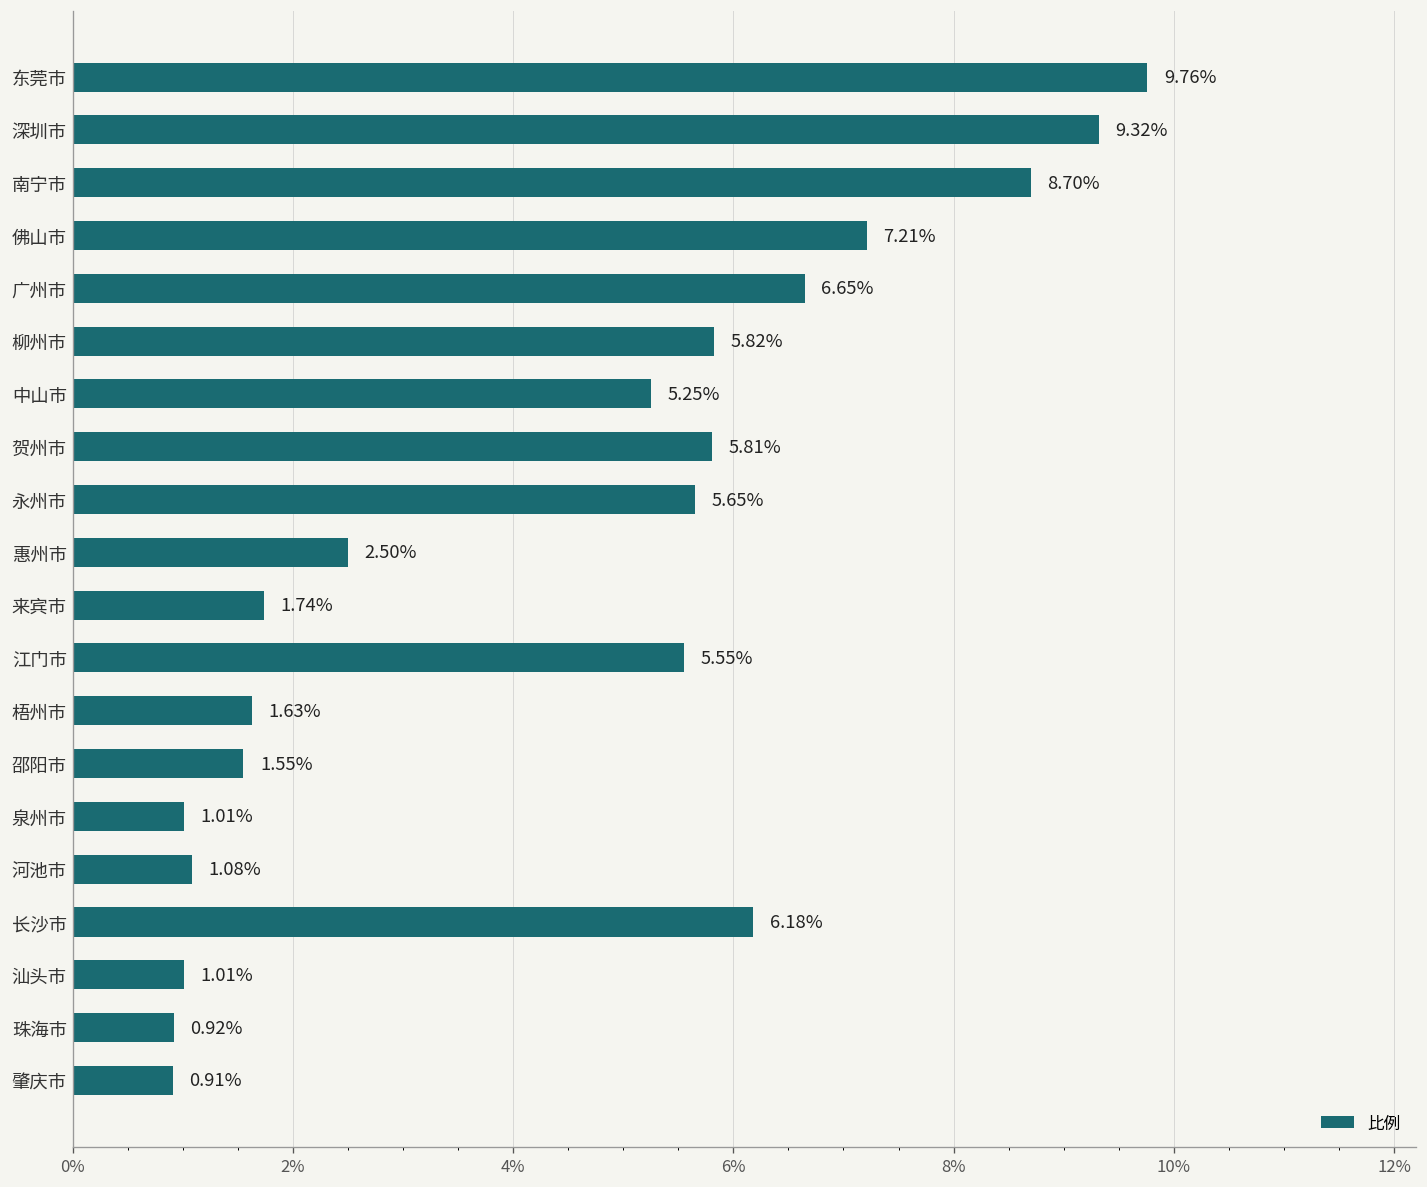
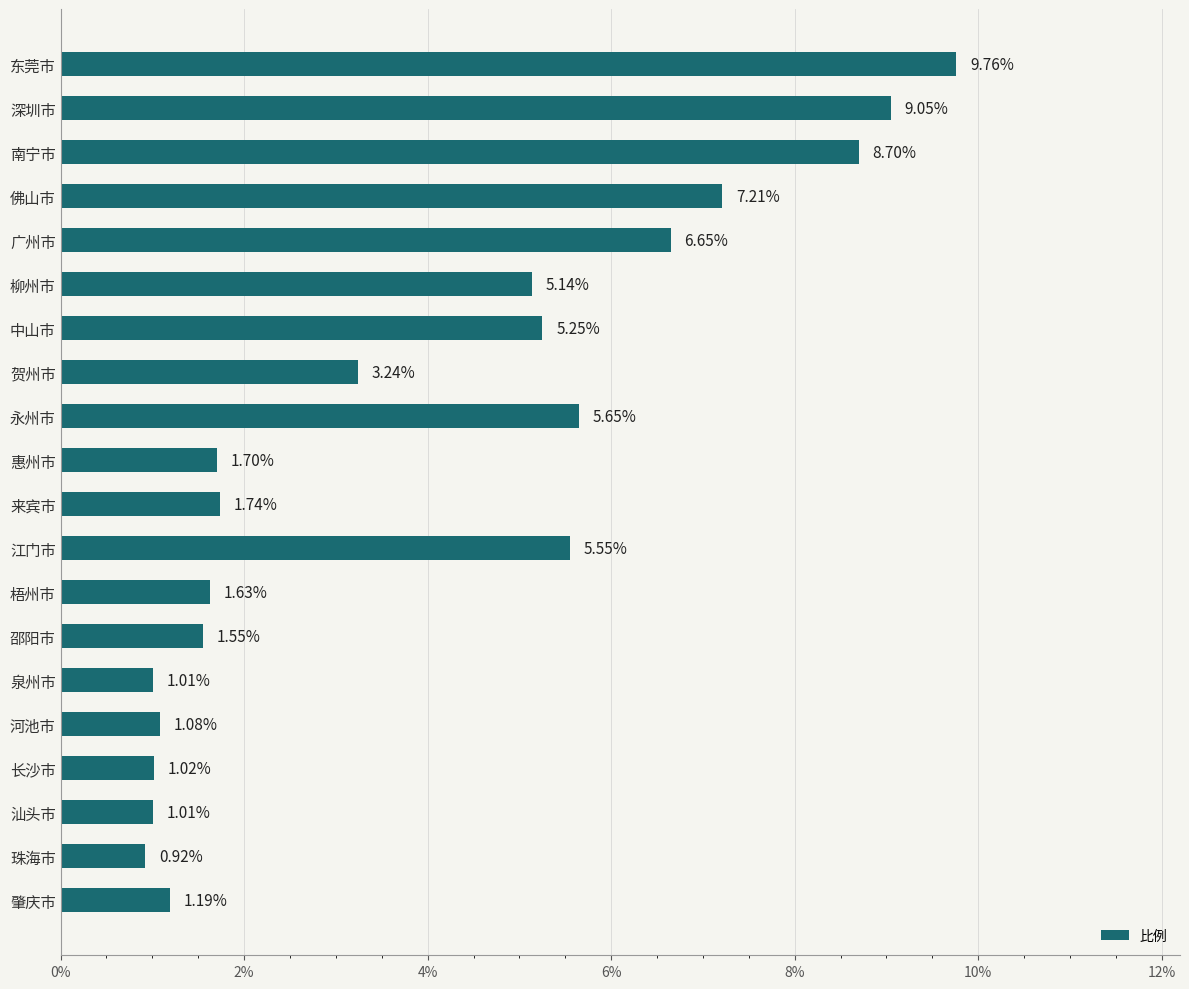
  {
    "东莞市": "9.76%",
-   "深圳市": "9.32%",
+   "深圳市": "9.05%",
    "南宁市": "8.70%",
    "佛山市": "7.21%",
    "广州市": "6.65%",
-   "柳州市": "5.82%",
+   "柳州市": "5.14%",
    "中山市": "5.25%",
-   "贺州市": "5.81%",
+   "贺州市": "3.24%",
    "永州市": "5.65%",
-   "惠州市": "2.50%",
+   "惠州市": "1.70%",
    "来宾市": "1.74%",
    "江门市": "5.55%",
    "梧州市": "1.63%",
    "邵阳市": "1.55%",
    "泉州市": "1.01%",
    "河池市": "1.08%",
-   "长沙市": "6.18%",
+   "长沙市": "1.02%",
    "汕头市": "1.01%",
    "珠海市": "0.92%",
-   "肇庆市": "0.91%"
+   "肇庆市": "1.19%"
  }
